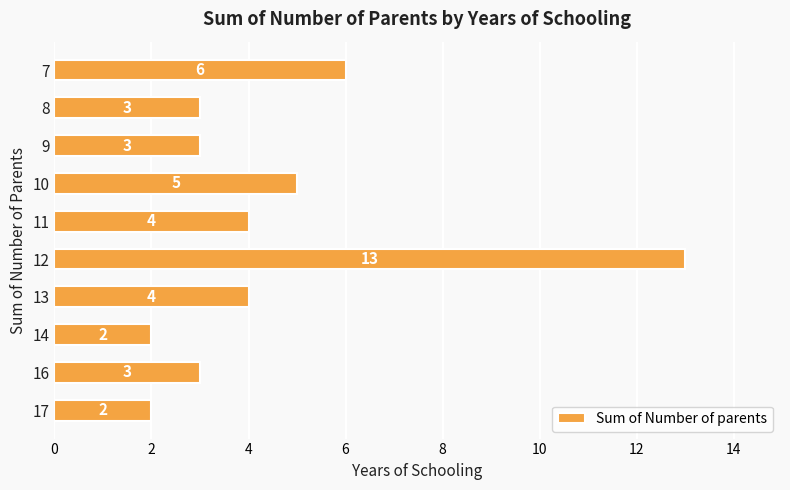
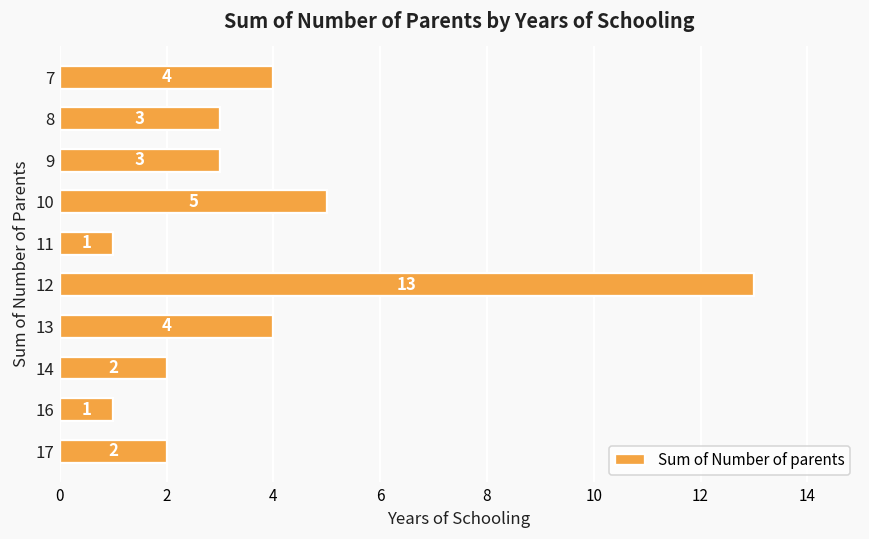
  {
-   "7": 6,
+   "7": 4,
    "8": 3,
    "9": 3,
    "10": 5,
-   "11": 4,
+   "11": 1,
    "12": 13,
    "13": 4,
    "14": 2,
-   "16": 3,
+   "16": 1,
    "17": 2
  }
